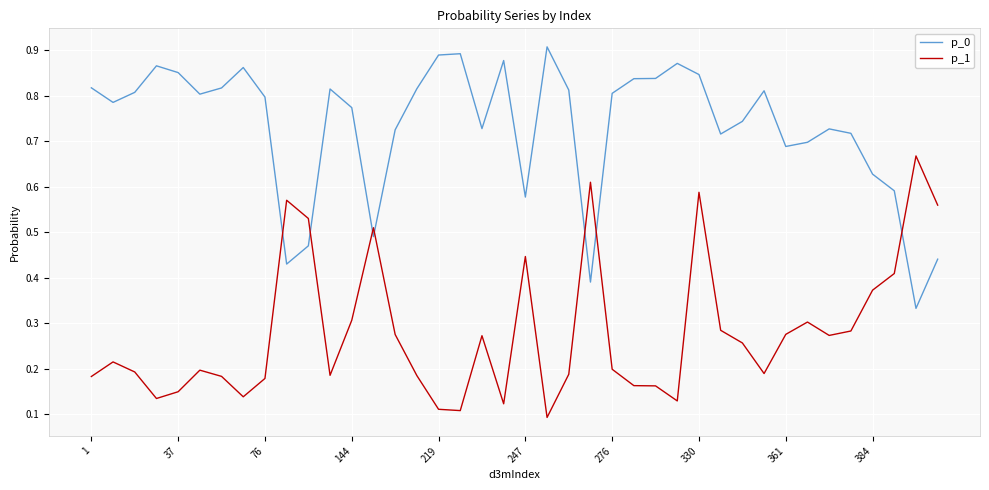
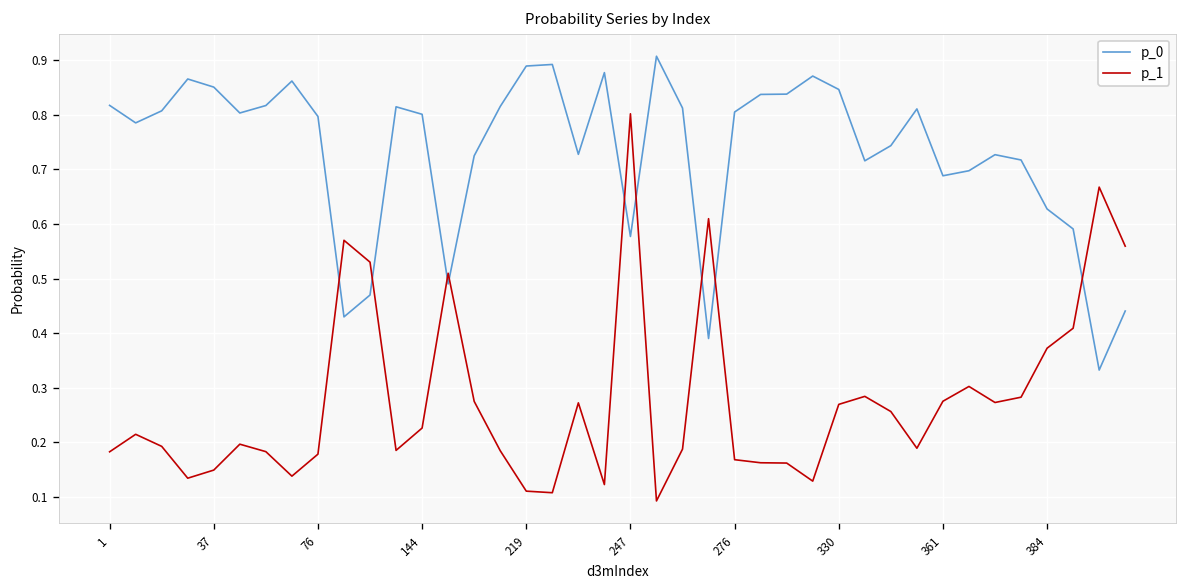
  {
    "p_0": {
      "76": 0.80,
-     "144": 0.77,
+     "144": 0.80,
      "219": 0.89,
      "247": 0.58,
      "276": 0.81,
      "330": 0.85,
      "361": 0.69,
      "384": 0.63
    },
    "p_1": {
      "76": 0.18,
-     "144": 0.31,
+     "144": 0.23,
      "219": 0.11,
-     "247": 0.45,
-     "276": 0.20,
-     "330": 0.59,
+     "247": 0.80,
+     "276": 0.17,
+     "330": 0.27,
      "361": 0.28,
      "384": 0.37
    }
  }
